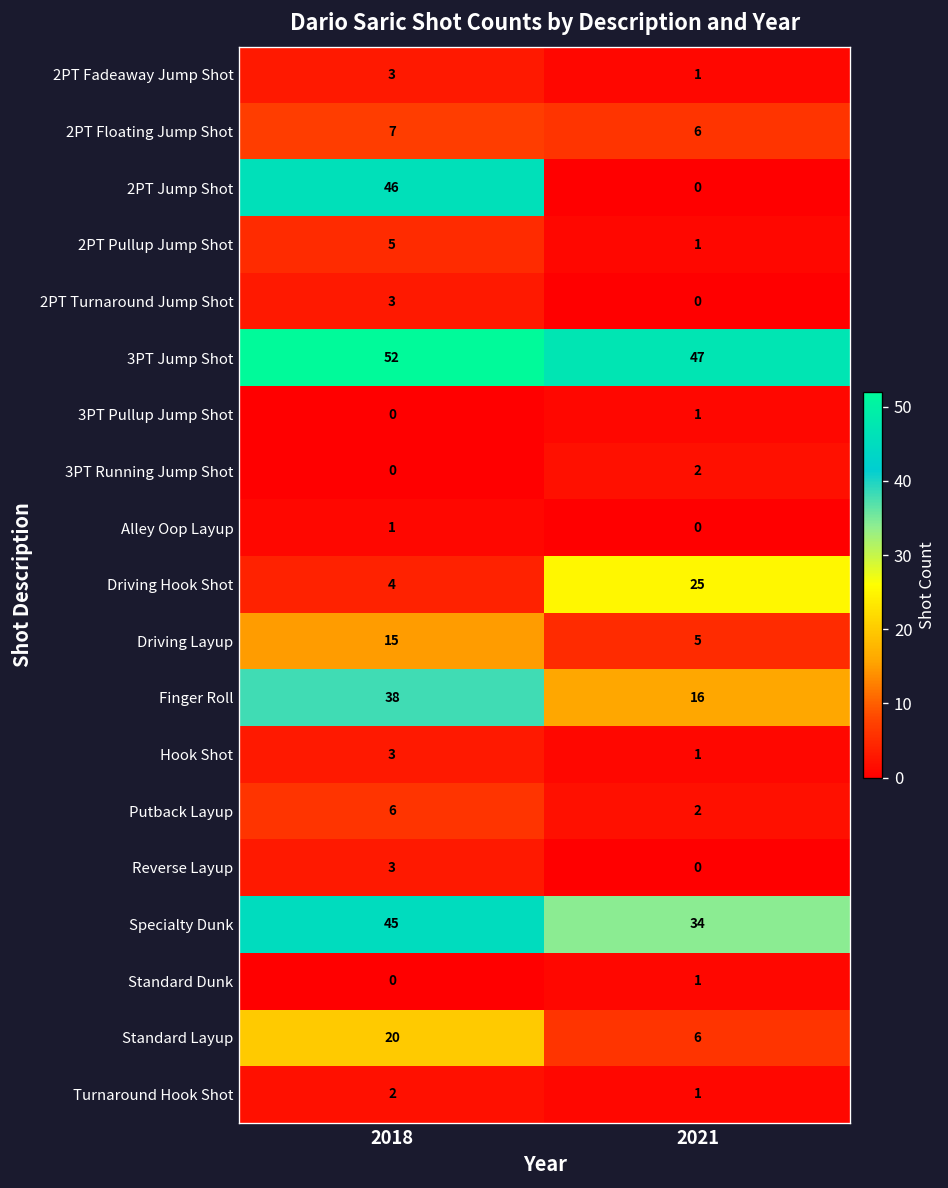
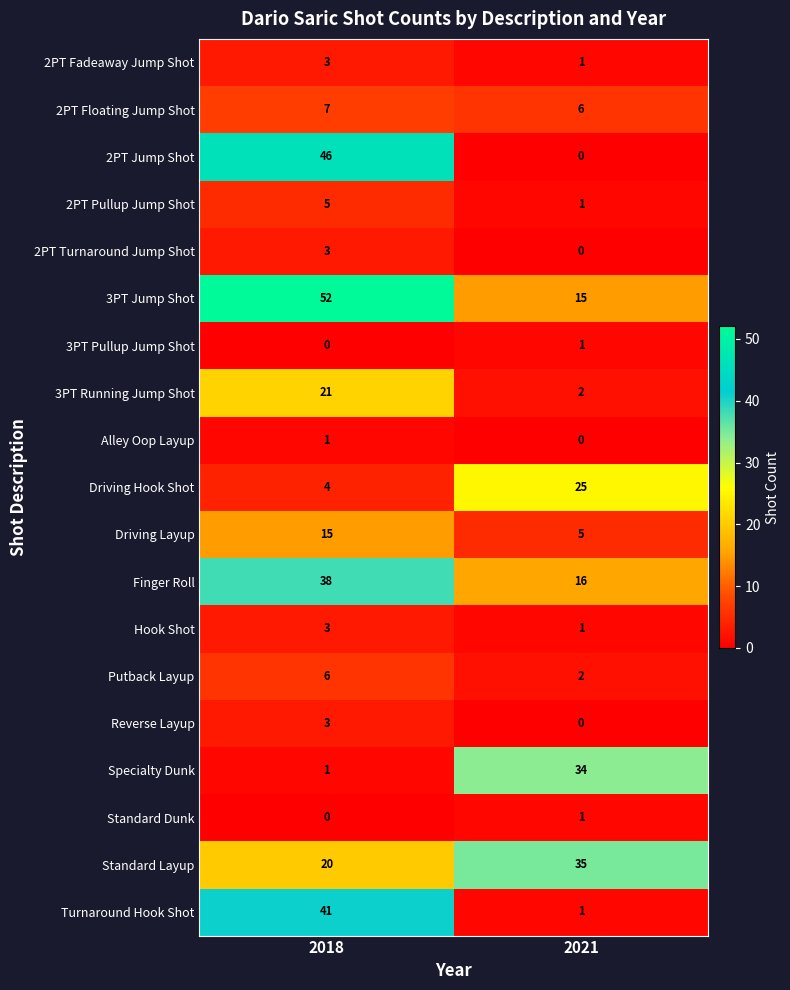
  {
    "2PT Fadeaway Jump Shot": {
      "2018": 3,
      "2021": 1
    },
    "2PT Floating Jump Shot": {
      "2018": 7,
      "2021": 6
    },
    "2PT Jump Shot": {
      "2018": 46,
      "2021": 0
    },
    "2PT Pullup Jump Shot": {
      "2018": 5,
      "2021": 1
    },
    "2PT Turnaround Jump Shot": {
      "2018": 3,
      "2021": 0
    },
    "3PT Jump Shot": {
      "2018": 52,
-     "2021": 47
+     "2021": 15
    },
    "3PT Pullup Jump Shot": {
      "2018": 0,
      "2021": 1
    },
    "3PT Running Jump Shot": {
-     "2018": 0,
+     "2018": 21,
      "2021": 2
    },
    "Alley Oop Layup": {
      "2018": 1,
      "2021": 0
    },
    "Driving Hook Shot": {
      "2018": 4,
      "2021": 25
    },
    "Driving Layup": {
      "2018": 15,
      "2021": 5
    },
    "Finger Roll": {
      "2018": 38,
      "2021": 16
    },
    "Hook Shot": {
      "2018": 3,
      "2021": 1
    },
    "Putback Layup": {
      "2018": 6,
      "2021": 2
    },
    "Reverse Layup": {
      "2018": 3,
      "2021": 0
    },
    "Specialty Dunk": {
-     "2018": 45,
+     "2018": 1,
      "2021": 34
    },
    "Standard Dunk": {
      "2018": 0,
      "2021": 1
    },
    "Standard Layup": {
      "2018": 20,
-     "2021": 6
+     "2021": 35
    },
    "Turnaround Hook Shot": {
-     "2018": 2,
+     "2018": 41,
      "2021": 1
    }
  }
